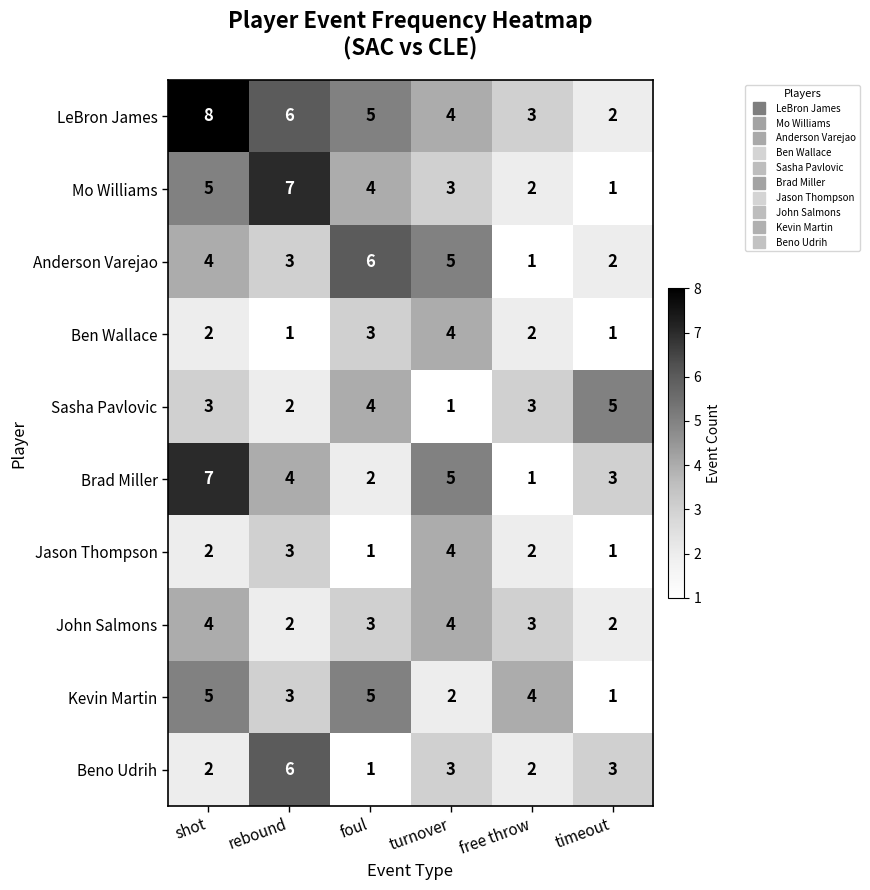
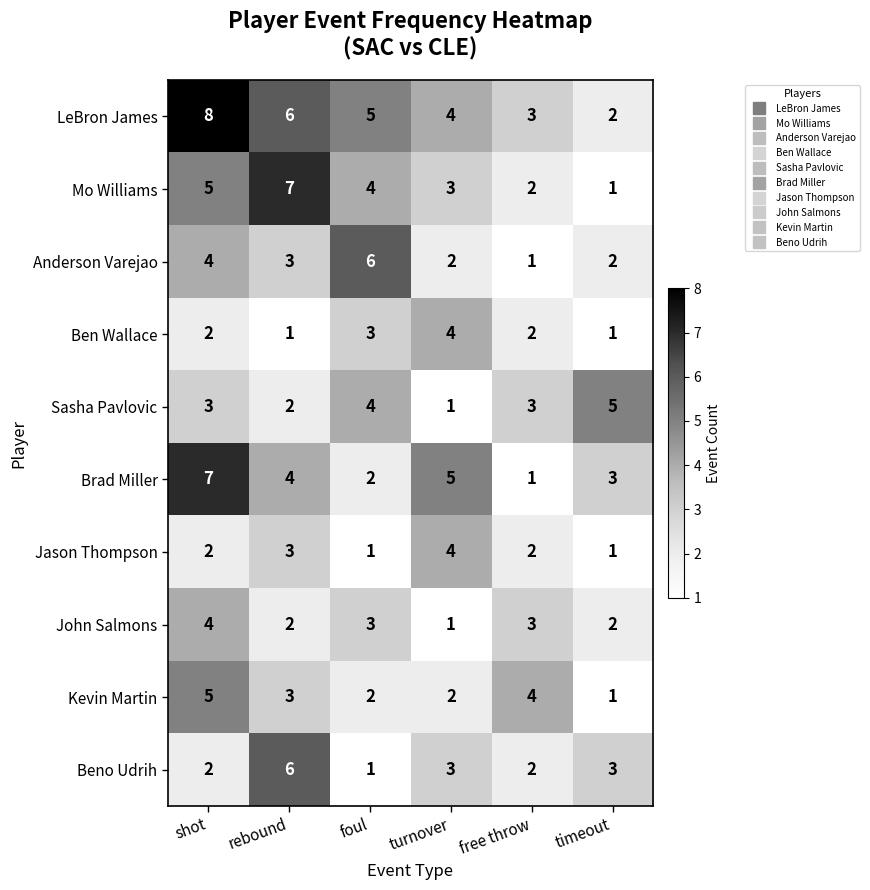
  {
    "LeBron James": {
      "shot": 8,
      "rebound": 6,
      "foul": 5,
      "turnover": 4,
      "free throw": 3,
      "timeout": 2
    },
    "Mo Williams": {
      "shot": 5,
      "rebound": 7,
      "foul": 4,
      "turnover": 3,
      "free throw": 2,
      "timeout": 1
    },
    "Anderson Varejao": {
      "shot": 4,
      "rebound": 3,
      "foul": 6,
-     "turnover": 5,
+     "turnover": 2,
      "free throw": 1,
      "timeout": 2
    },
    "Ben Wallace": {
      "shot": 2,
      "rebound": 1,
      "foul": 3,
      "turnover": 4,
      "free throw": 2,
      "timeout": 1
    },
    "Sasha Pavlovic": {
      "shot": 3,
      "rebound": 2,
      "foul": 4,
      "turnover": 1,
      "free throw": 3,
      "timeout": 5
    },
    "Brad Miller": {
      "shot": 7,
      "rebound": 4,
      "foul": 2,
      "turnover": 5,
      "free throw": 1,
      "timeout": 3
    },
    "Jason Thompson": {
      "shot": 2,
      "rebound": 3,
      "foul": 1,
      "turnover": 4,
      "free throw": 2,
      "timeout": 1
    },
    "John Salmons": {
      "shot": 4,
      "rebound": 2,
      "foul": 3,
-     "turnover": 4,
+     "turnover": 1,
      "free throw": 3,
      "timeout": 2
    },
    "Kevin Martin": {
      "shot": 5,
      "rebound": 3,
-     "foul": 5,
+     "foul": 2,
      "turnover": 2,
      "free throw": 4,
      "timeout": 1
    },
    "Beno Udrih": {
      "shot": 2,
      "rebound": 6,
      "foul": 1,
      "turnover": 3,
      "free throw": 2,
      "timeout": 3
    }
  }
